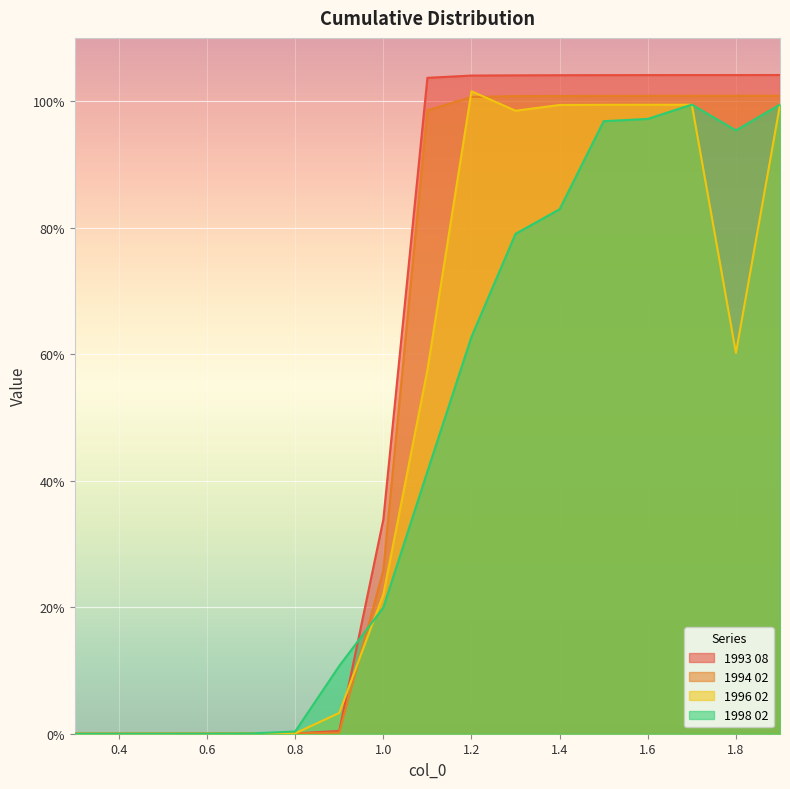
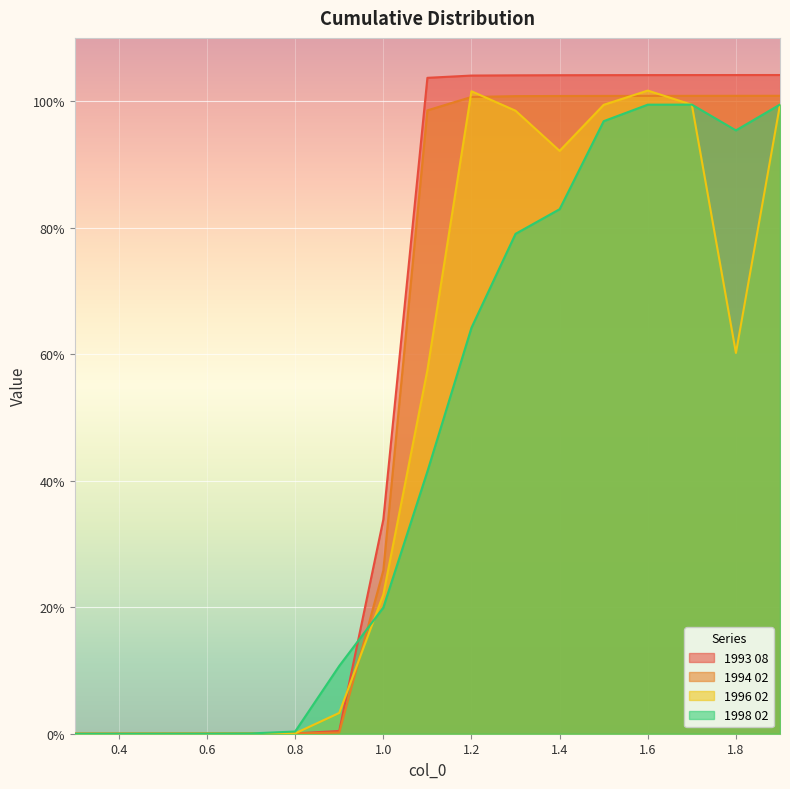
  {
    "1996 02": {
      "1.0": "22%",
      "1.2": "102%",
-     "1.4": "99%",
-     "1.6": "99%",
+     "1.4": "92%",
+     "1.6": "102%",
      "1.8": "60%"
    },
    "1998 02": {
      "1.0": "20%",
-     "1.2": "63%",
+     "1.2": "64%",
      "1.4": "83%",
-     "1.6": "97%",
+     "1.6": "99%",
      "1.8": "95%"
    }
  }
